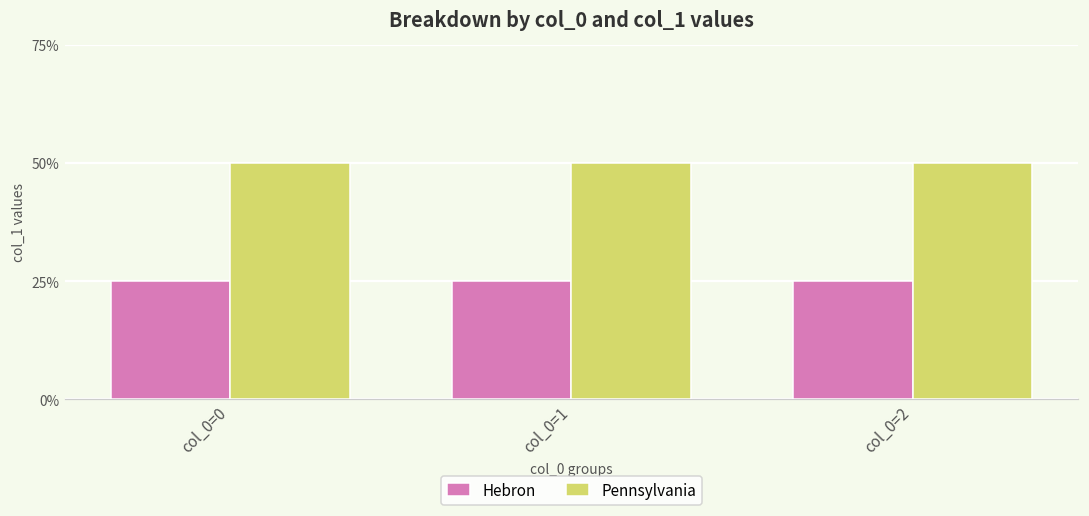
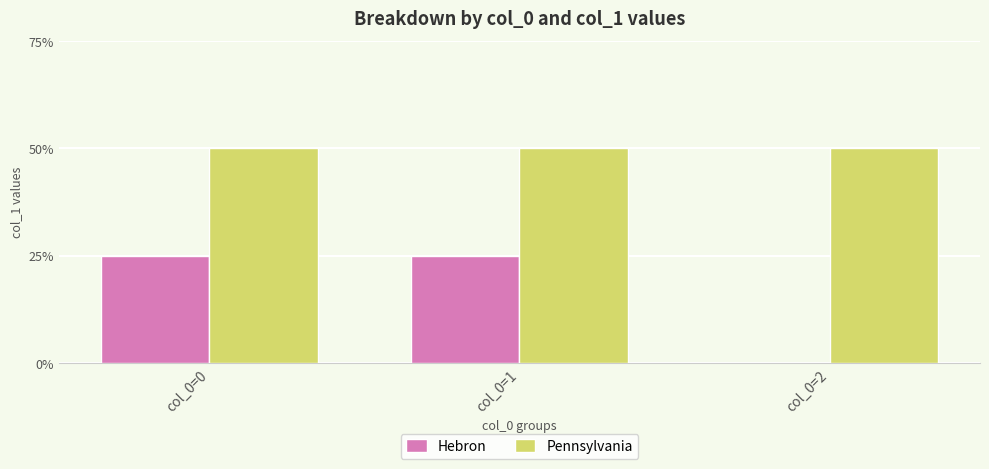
  {
    "Hebron": {
      "col_0=0": "25%",
      "col_0=1": "25%",
-     "col_0=2": "25%"
+     "col_0=2": "0%"
    },
    "Pennsylvania": {
      "col_0=0": "50%",
      "col_0=1": "50%",
      "col_0=2": "50%"
    }
  }
